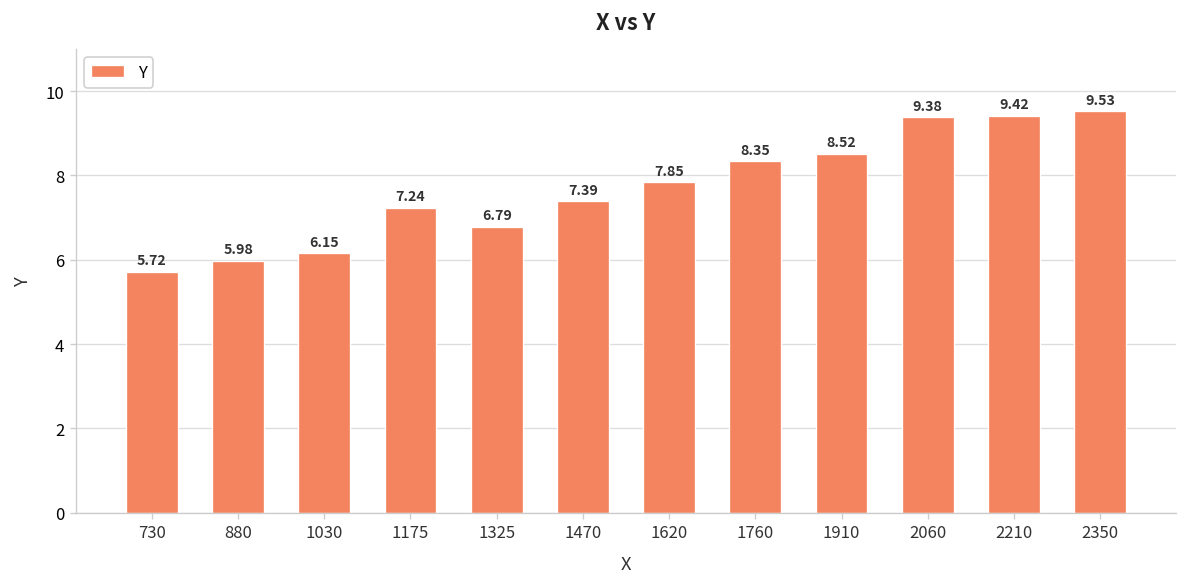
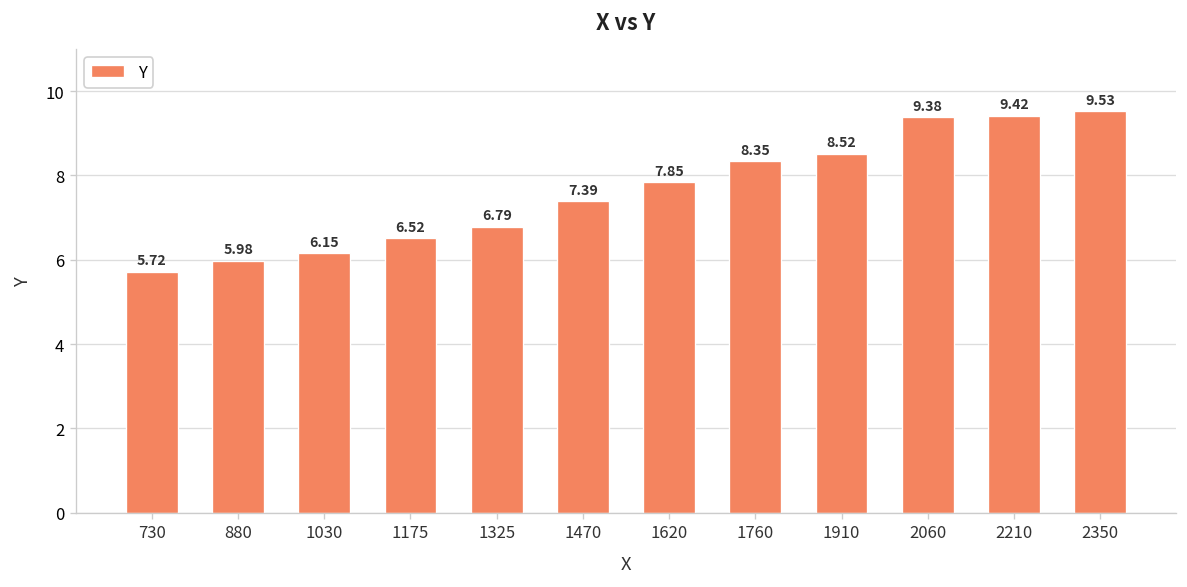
  {
    "730": 5.72,
    "880": 5.98,
    "1030": 6.15,
-   "1175": 7.24,
+   "1175": 6.52,
    "1325": 6.79,
    "1470": 7.39,
    "1620": 7.85,
    "1760": 8.35,
    "1910": 8.52,
    "2060": 9.38,
    "2210": 9.42,
    "2350": 9.53
  }
